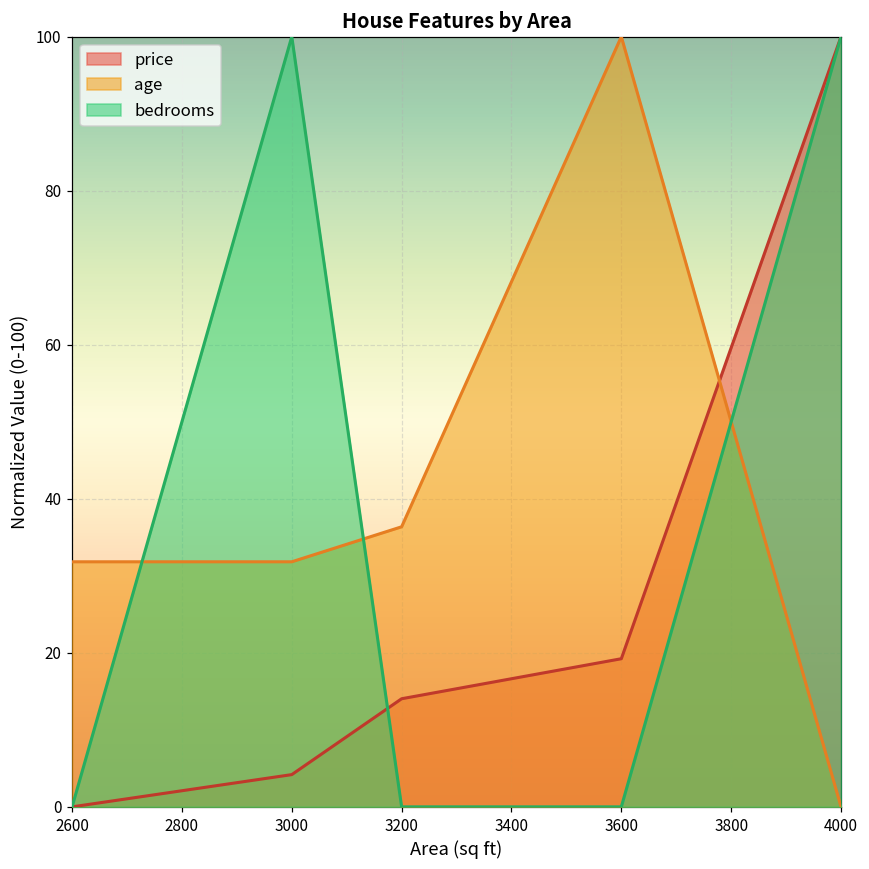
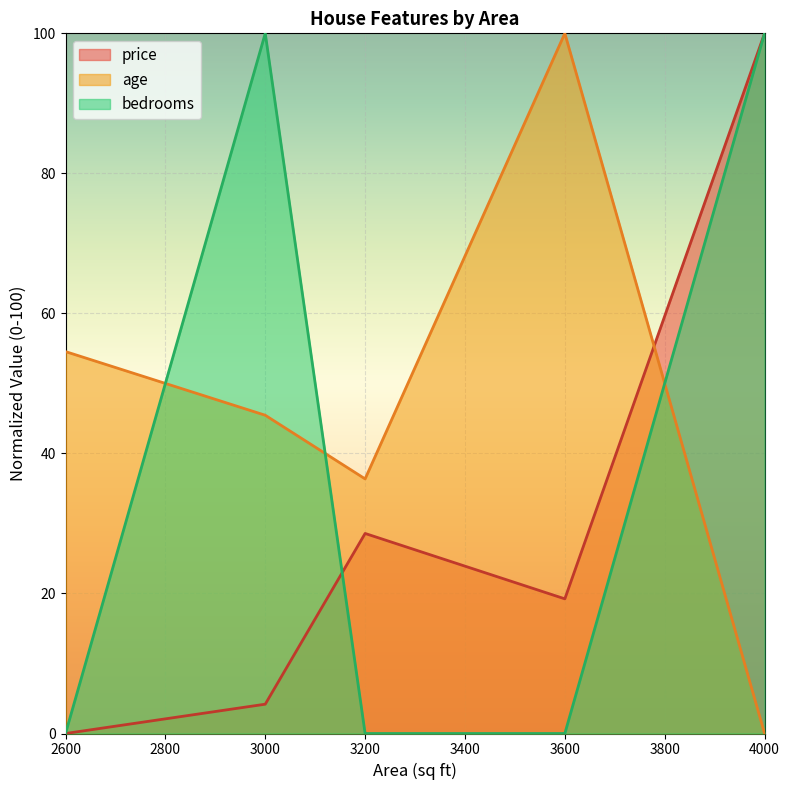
  {
    "price": {
      "3000": 4,
-     "3200": 14,
+     "3200": 29,
      "3600": 19
    },
    "age": {
-     "2600": 32,
-     "3000": 32,
+     "2600": 55,
+     "3000": 45,
      "3200": 36,
      "3600": 100,
      "4000": 0
    },
    "bedrooms": {
      "3000": 100,
      "3200": 0,
      "3600": 0
    }
  }
